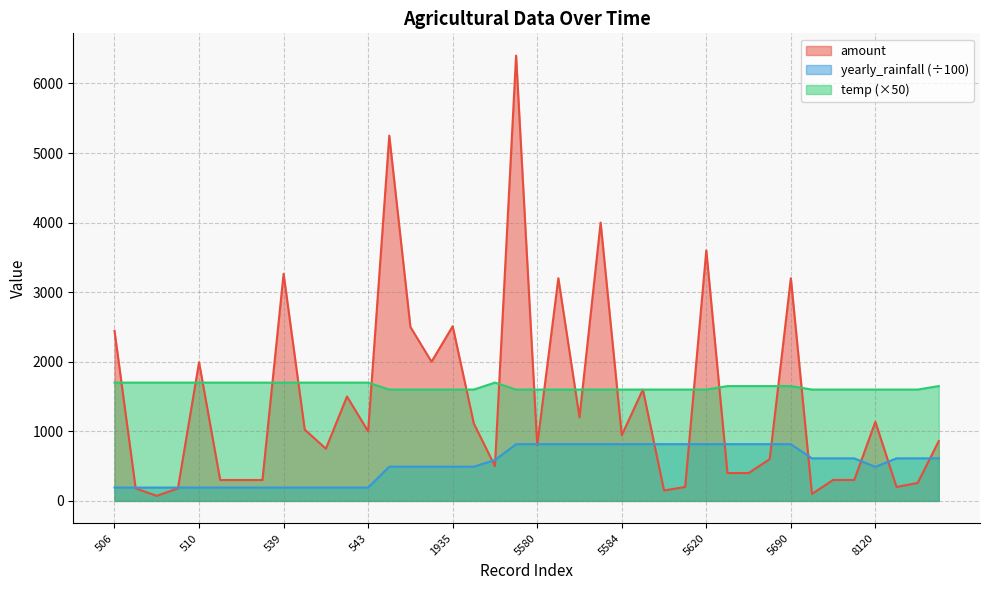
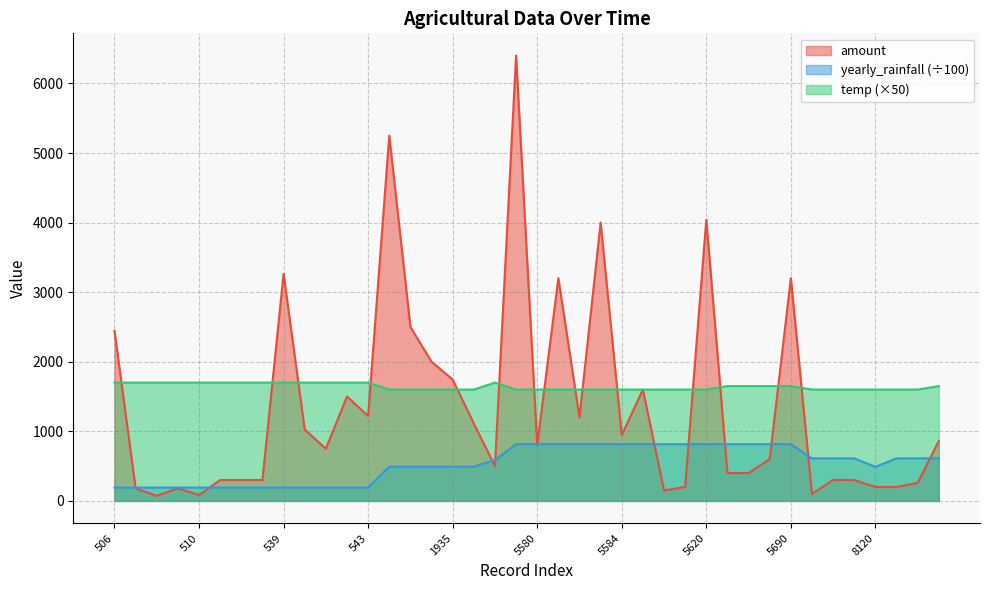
  {
    "amount": {
      "506": 2400,
-     "510": 2000,
+     "510": 100,
      "539": 3300,
-     "543": 1000,
-     "1935": 2500,
+     "543": 1200,
+     "1935": 1700,
      "5584": 900,
-     "5620": 3600,
+     "5620": 4000,
      "5690": 3200,
-     "8120": 1100
+     "8120": 200
    },
    "yearly_rainfall (÷100)": {
      "506": 200,
      "510": 200,
      "539": 200,
      "543": 200,
      "1935": 500,
      "5584": 800,
      "5620": 800,
      "5690": 800,
      "8120": 500
    },
    "temp (×50)": {
      "506": 1700,
      "510": 1700,
      "539": 1700,
      "543": 1700,
      "1935": 1600,
      "5580": 1600,
      "5584": 1600,
      "5620": 1600,
      "5690": 1700,
      "8120": 1600
    }
  }
